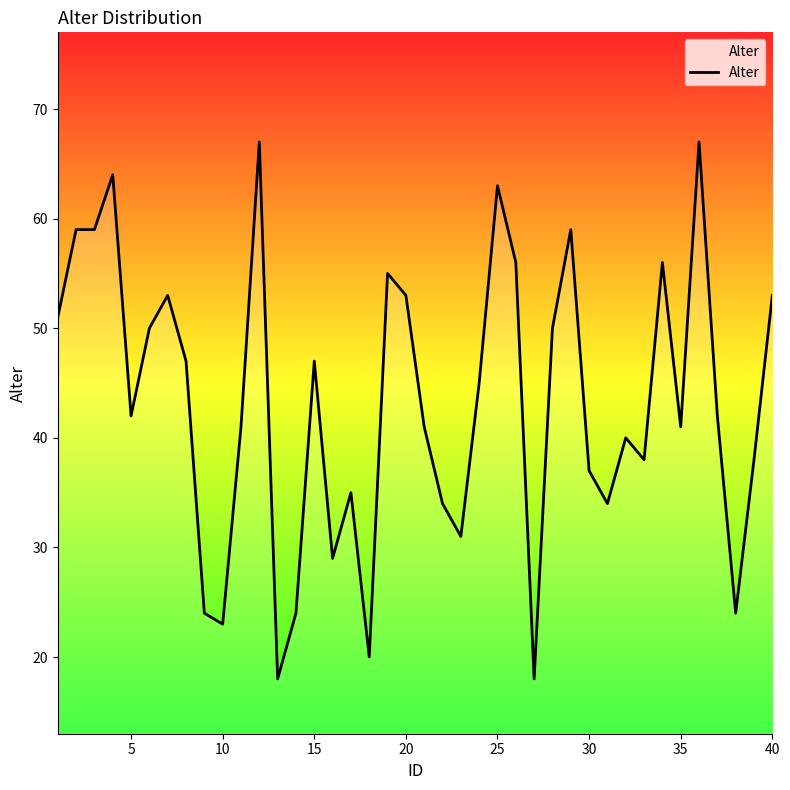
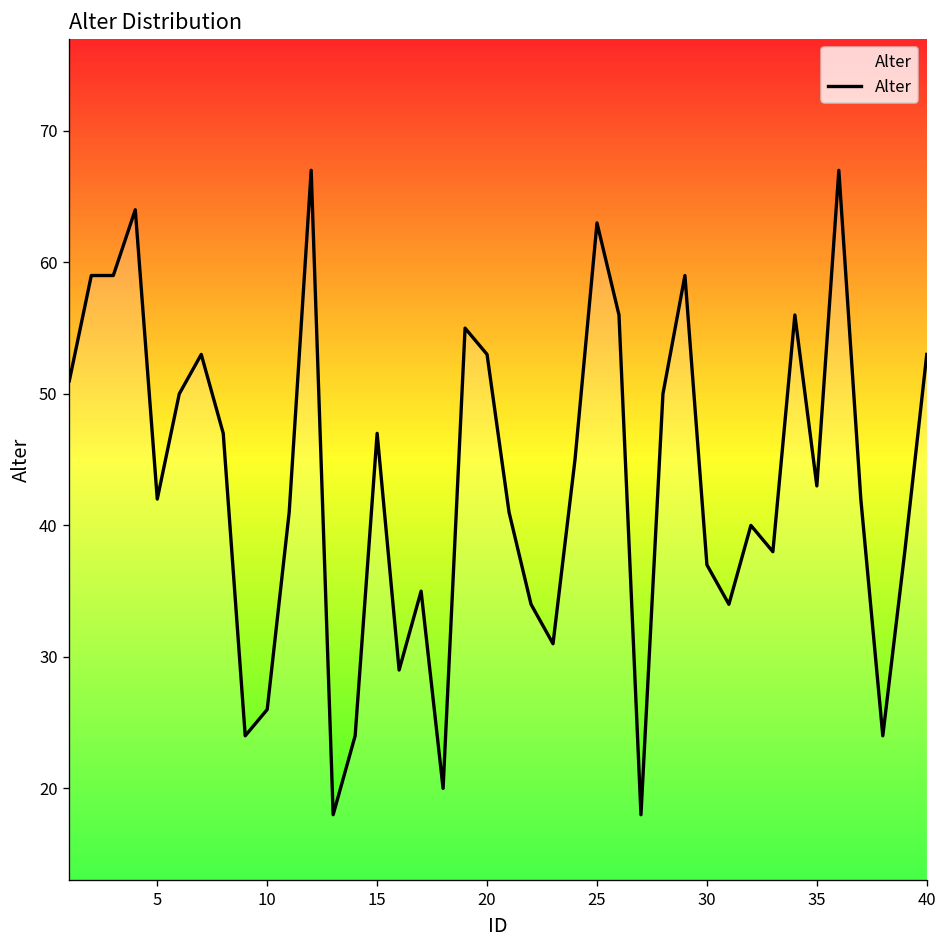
  {
    "5": 42,
-   "10": 23,
+   "10": 26,
    "15": 47,
    "20": 53,
    "25": 63,
    "30": 37,
-   "35": 41,
+   "35": 43,
    "40": 53
  }
